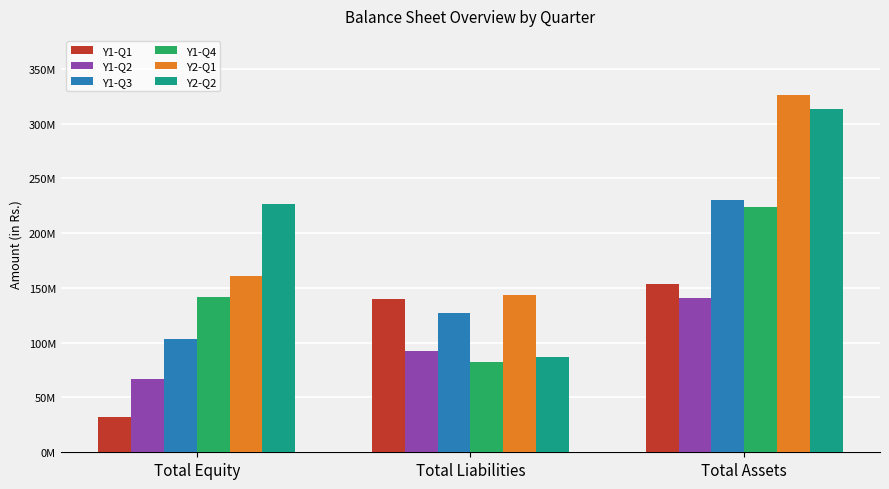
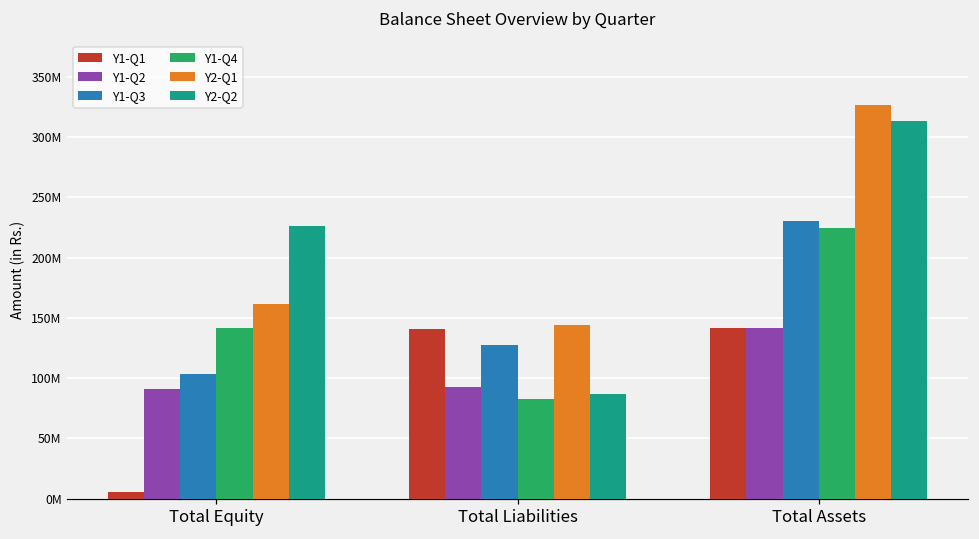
  {
    "Y1-Q1": {
-     "Total Equity": 33000000,
+     "Total Equity": 5000000,
      "Total Liabilities": 140000000,
-     "Total Assets": 153000000
+     "Total Assets": 141000000
    },
    "Y1-Q2": {
-     "Total Equity": 67000000,
+     "Total Equity": 91000000,
      "Total Liabilities": 92000000,
      "Total Assets": 141000000
    },
    "Y1-Q3": {
      "Total Equity": 103000000,
      "Total Liabilities": 127000000,
      "Total Assets": 230000000
    },
    "Y2-Q1": {
      "Total Equity": 161000000,
      "Total Liabilities": 144000000,
      "Total Assets": 326000000
    }
  }
